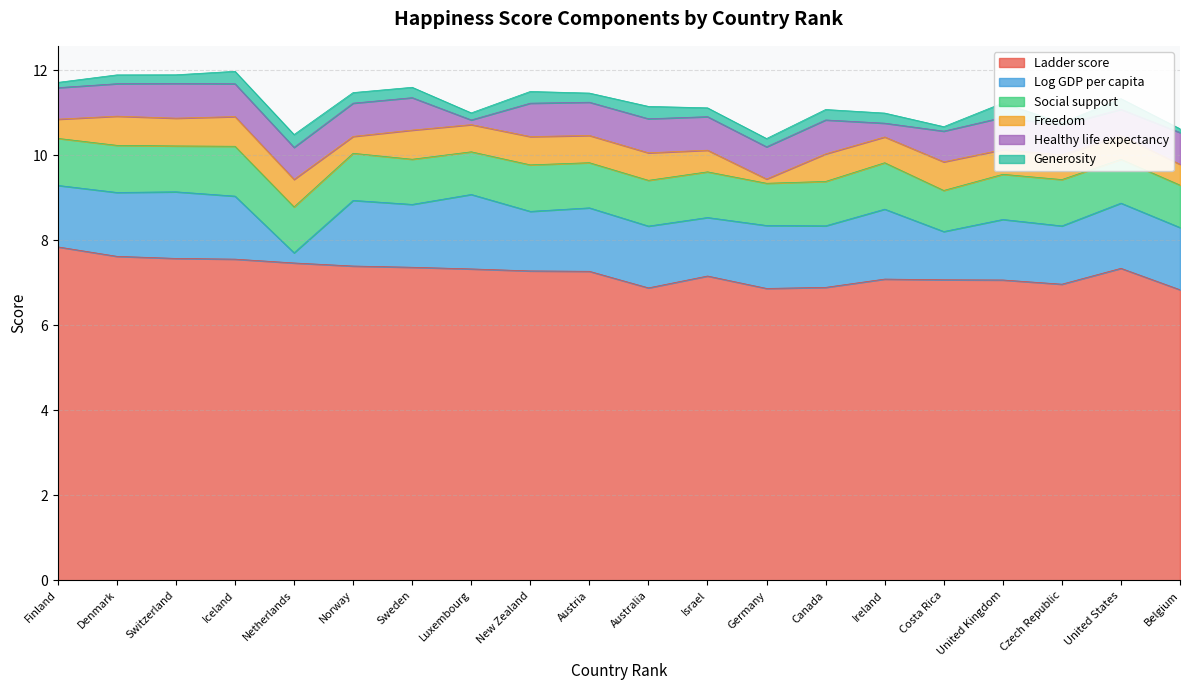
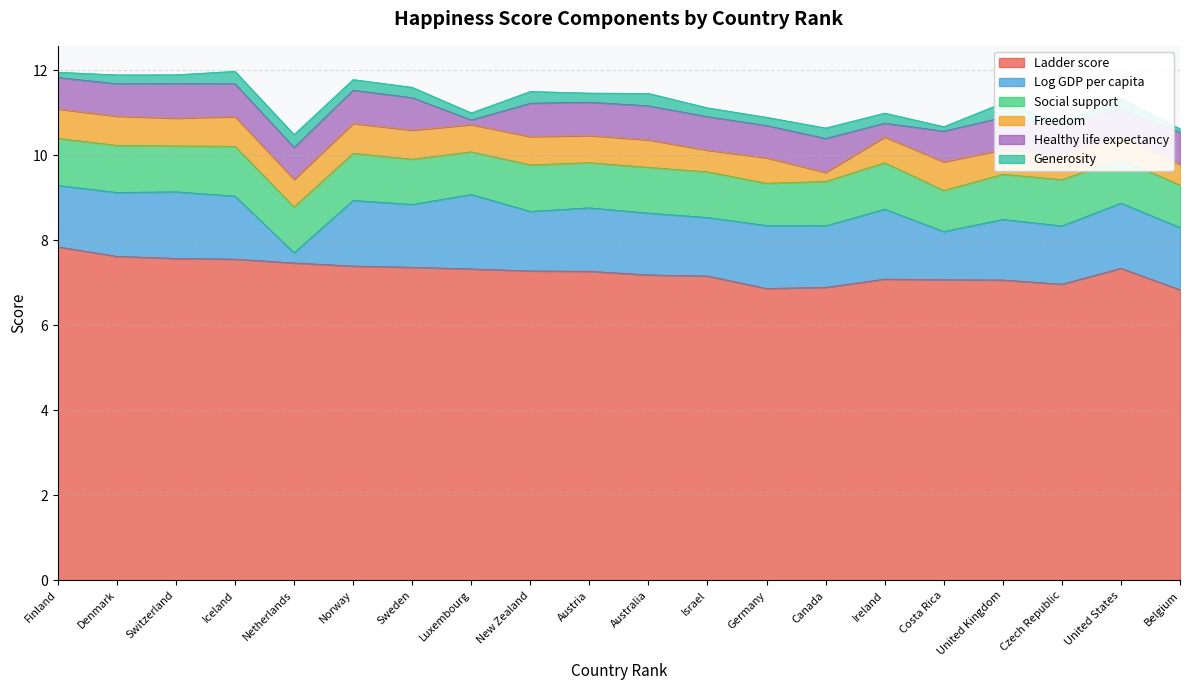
  {
    "Ladder score": {
      "Finland": 7.8,
      "Denmark": 7.6,
      "Switzerland": 7.6,
      "Iceland": 7.6,
      "Netherlands": 7.5,
      "Norway": 7.4,
      "Sweden": 7.4,
      "Luxembourg": 7.3,
      "New Zealand": 7.3,
      "Austria": 7.3,
-     "Australia": 6.9,
+     "Australia": 7.2,
      "Israel": 7.2,
      "Germany": 6.9,
      "Canada": 6.9,
      "Ireland": 7.1,
      "Costa Rica": 7.1,
      "United Kingdom": 7.1,
      "Czech Republic": 7.0,
      "United States": 7.3,
      "Belgium": 6.8
    },
    "Log GDP per capita": {
      "Finland": 1.4,
      "Denmark": 1.5,
      "Switzerland": 1.6,
      "Iceland": 1.5,
      "Netherlands": 0.2,
      "Norway": 1.5,
      "Sweden": 1.5,
      "Luxembourg": 1.8,
      "New Zealand": 1.4,
      "Austria": 1.5,
      "Australia": 1.5,
      "Israel": 1.4,
      "Germany": 1.5,
      "Canada": 1.4,
      "Ireland": 1.6,
      "Costa Rica": 1.1,
      "United Kingdom": 1.4,
      "Czech Republic": 1.4,
      "United States": 1.5,
      "Belgium": 1.5
    },
    "Freedom": {
-     "Finland": 0.5,
+     "Finland": 0.7,
      "Denmark": 0.7,
      "Switzerland": 0.7,
      "Iceland": 0.7,
      "Netherlands": 0.6,
-     "Norway": 0.4,
+     "Norway": 0.7,
      "Sweden": 0.7,
      "Luxembourg": 0.6,
      "New Zealand": 0.7,
      "Austria": 0.6,
      "Australia": 0.6,
      "Israel": 0.5,
-     "Germany": 0.1,
-     "Canada": 0.6,
+     "Germany": 0.6,
+     "Canada": 0.2,
      "Ireland": 0.6,
      "Costa Rica": 0.7,
      "Belgium": 0.5
    },
    "Healthy life expectancy": {
      "Finland": 0.7,
      "Denmark": 0.8,
      "Switzerland": 0.8,
      "Iceland": 0.8,
      "Netherlands": 0.8,
      "Norway": 0.8,
      "Sweden": 0.8,
      "Luxembourg": 0.1,
      "New Zealand": 0.8,
      "Austria": 0.8,
      "Australia": 0.8,
      "Israel": 0.8,
      "Germany": 0.8,
      "Canada": 0.8,
      "Ireland": 0.3,
      "Costa Rica": 0.7,
      "Belgium": 0.7
    }
  }
